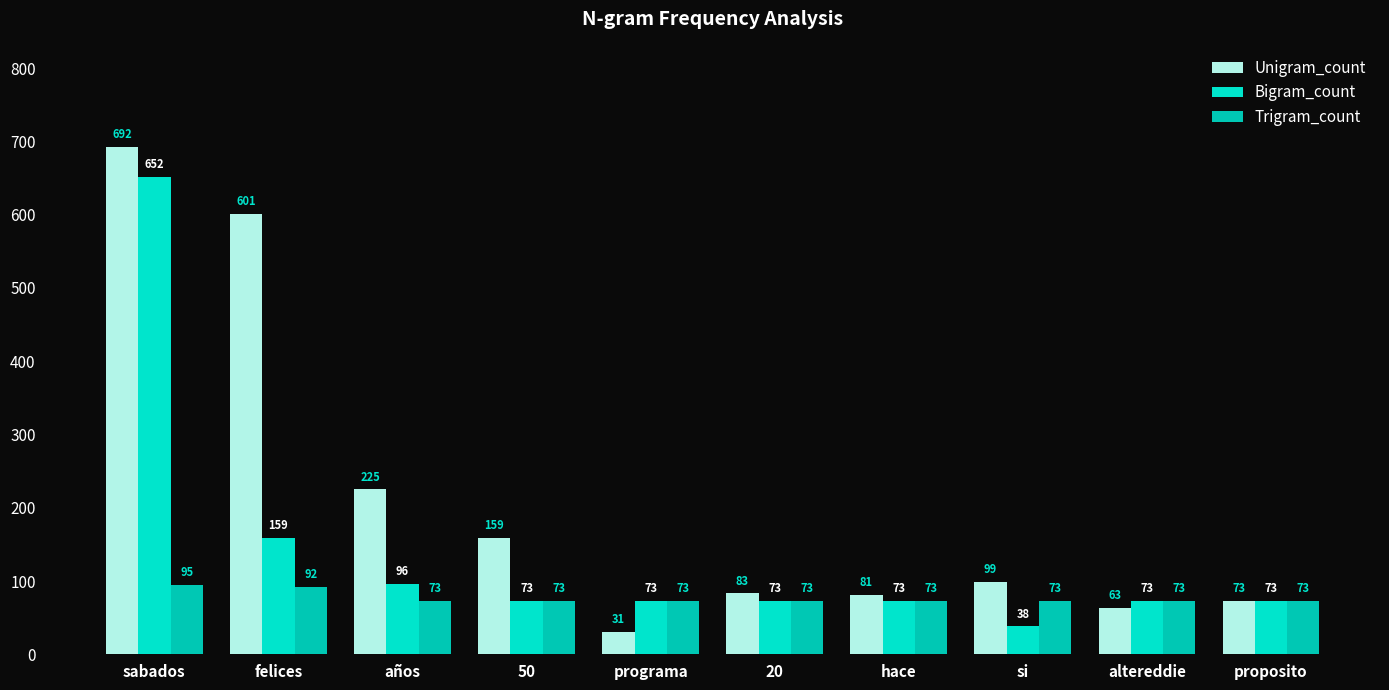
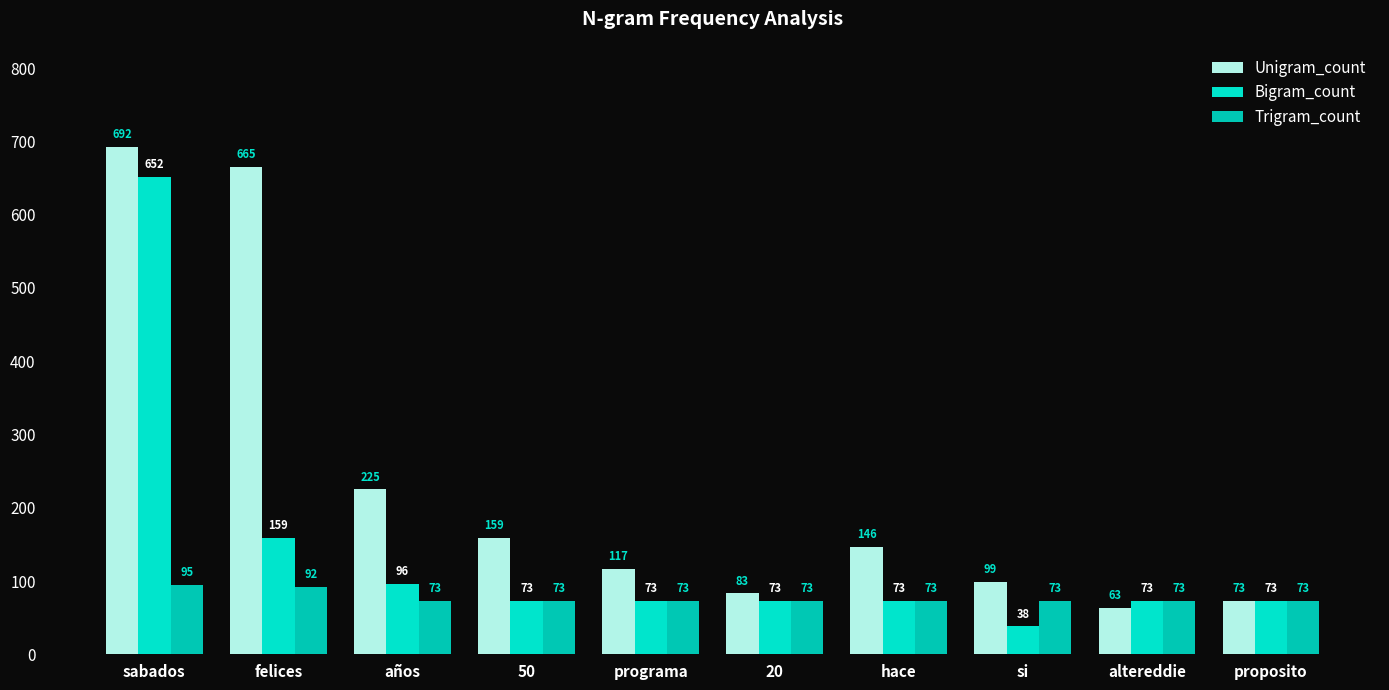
  {
    "Unigram_count": {
      "sabados": 692,
-     "felices": 601,
+     "felices": 665,
      "años": 225,
      "50": 159,
-     "programa": 31,
+     "programa": 117,
      "20": 83,
-     "hace": 81,
+     "hace": 146,
      "si": 99,
      "altereddie": 63,
      "proposito": 73
    }
  }
